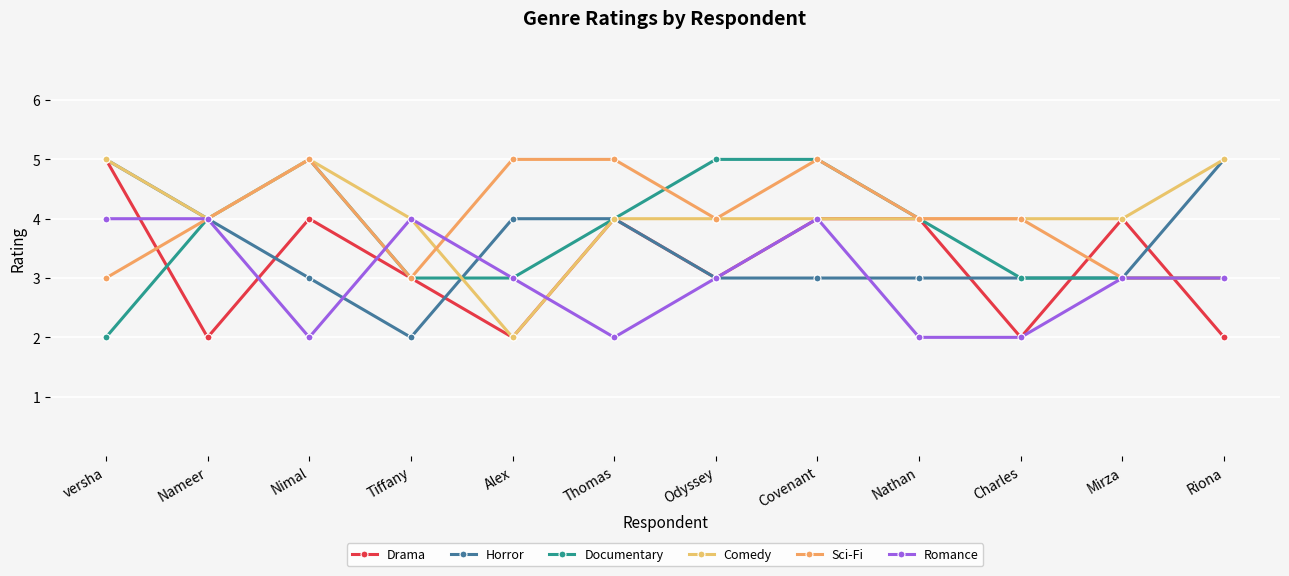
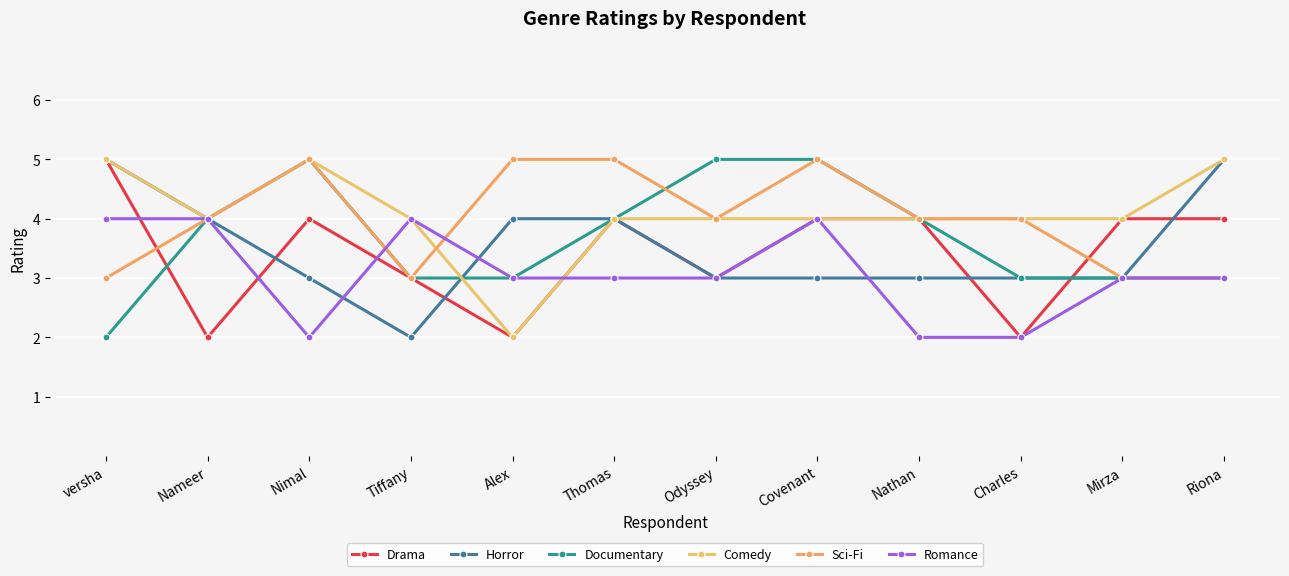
  {
    "Drama": {
      "Nameer": 2,
      "Nimal": 4,
-     "Riona": 2
+     "Riona": 4
    },
    "Romance": {
      "versha": 4,
      "Nimal": 2,
-     "Thomas": 2,
+     "Thomas": 3,
      "Nathan": 2
    }
  }
